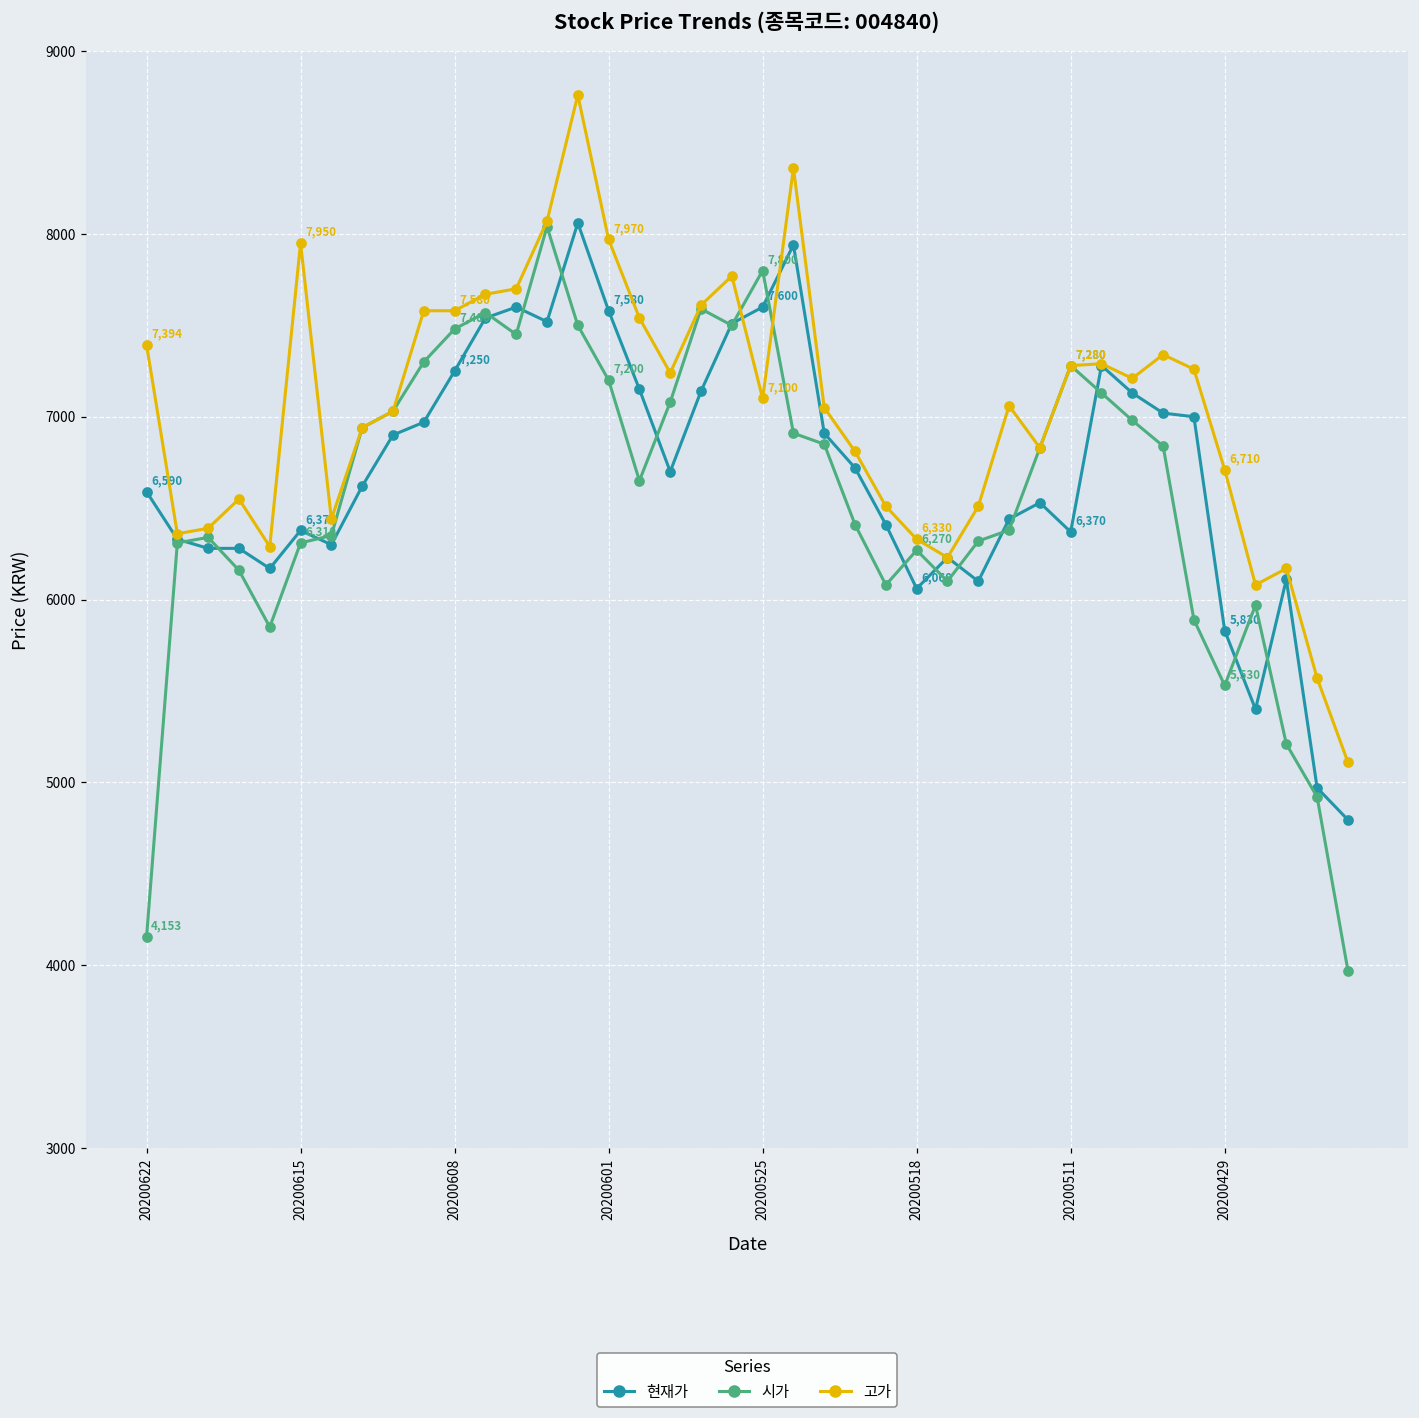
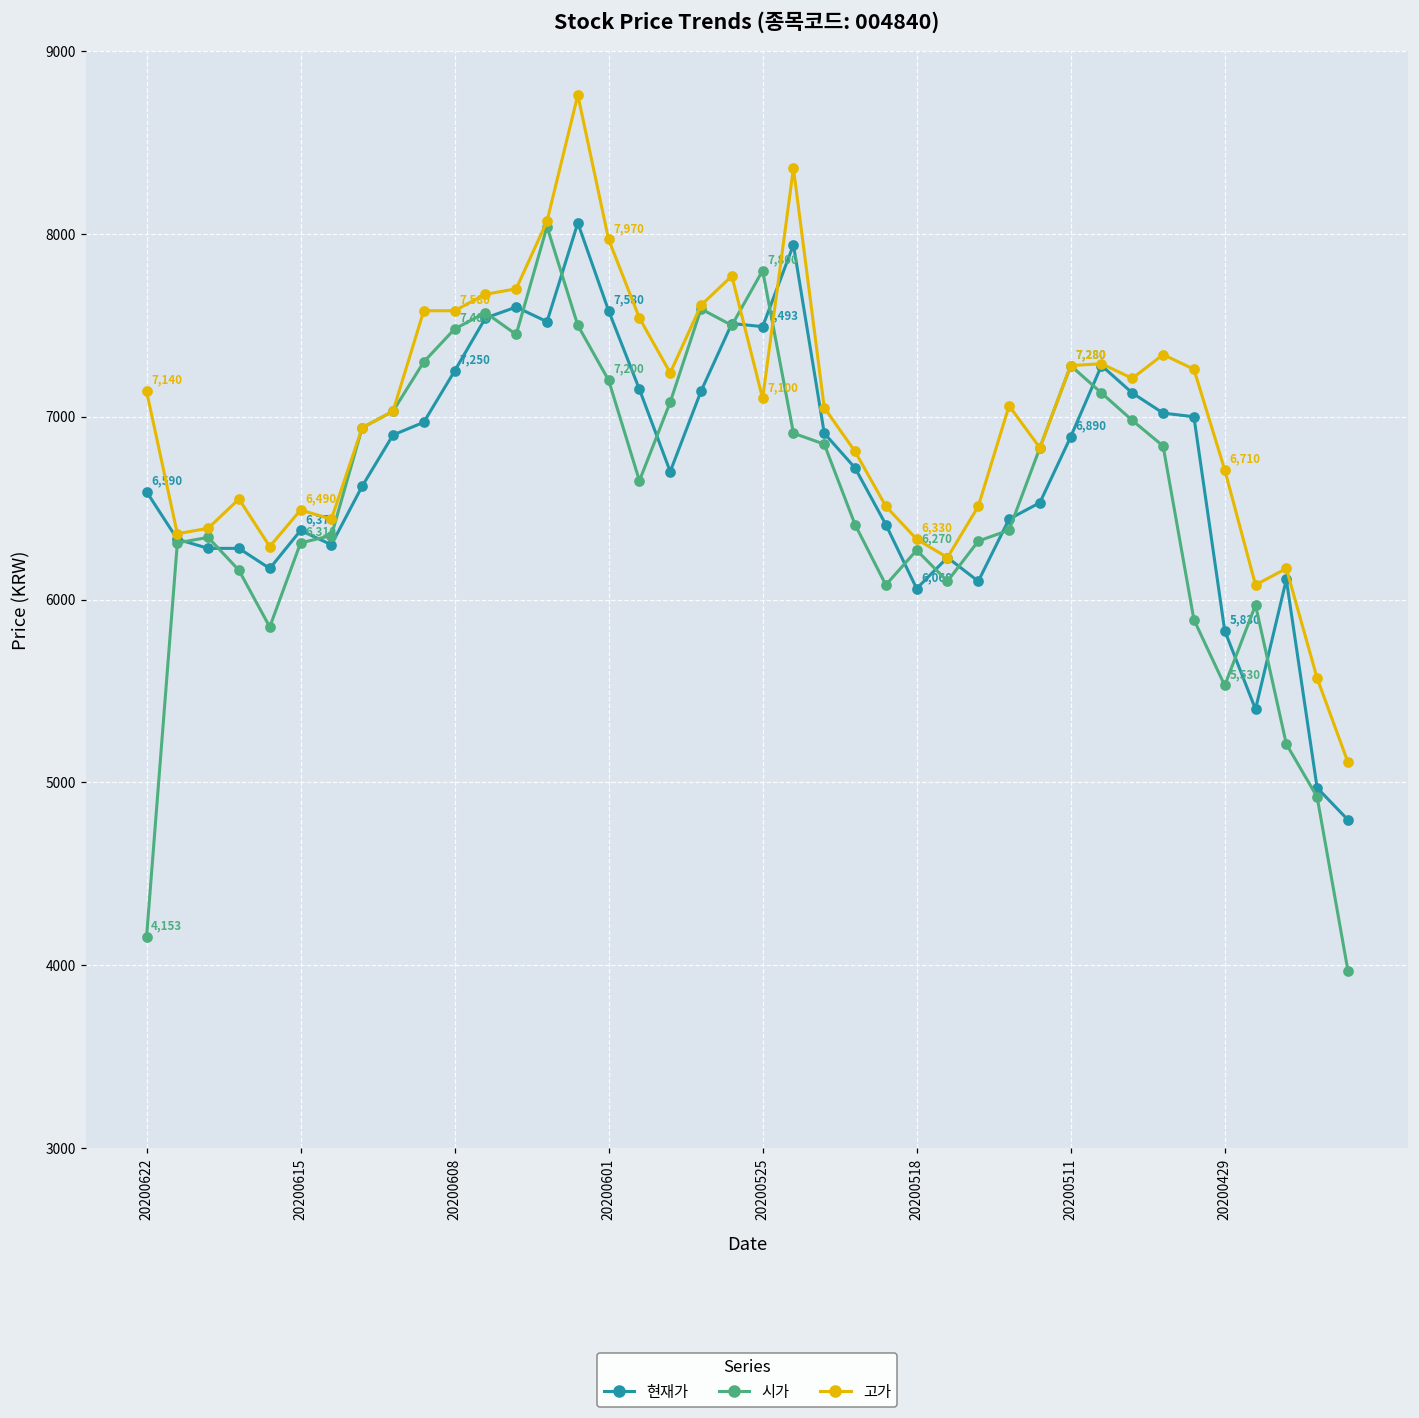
  {
    "현재가": {
      "20200622": "6,590",
      "20200608": "7,250",
      "20200601": "7,580",
-     "20200525": "7,600",
-     "20200511": "6,370",
+     "20200525": "7,493",
+     "20200511": "6,890",
      "20200429": "5,830"
    },
    "시가": {
      "20200622": "4,153",
      "20200601": "7,200",
      "20200525": "7,800",
      "20200518": "6,270",
      "20200429": "5,530"
    },
    "고가": {
-     "20200622": "7,394",
-     "20200615": "7,950",
+     "20200622": "7,140",
+     "20200615": "6,490",
      "20200601": "7,970",
      "20200525": "7,100",
      "20200518": "6,330",
      "20200429": "6,710"
    }
  }
